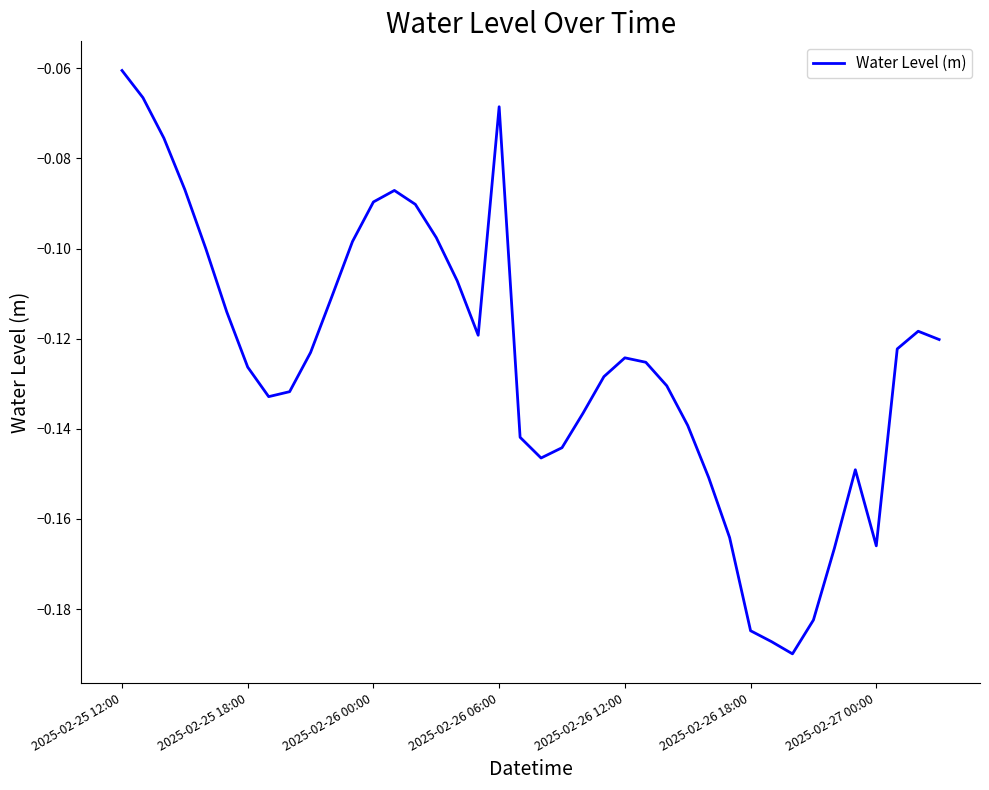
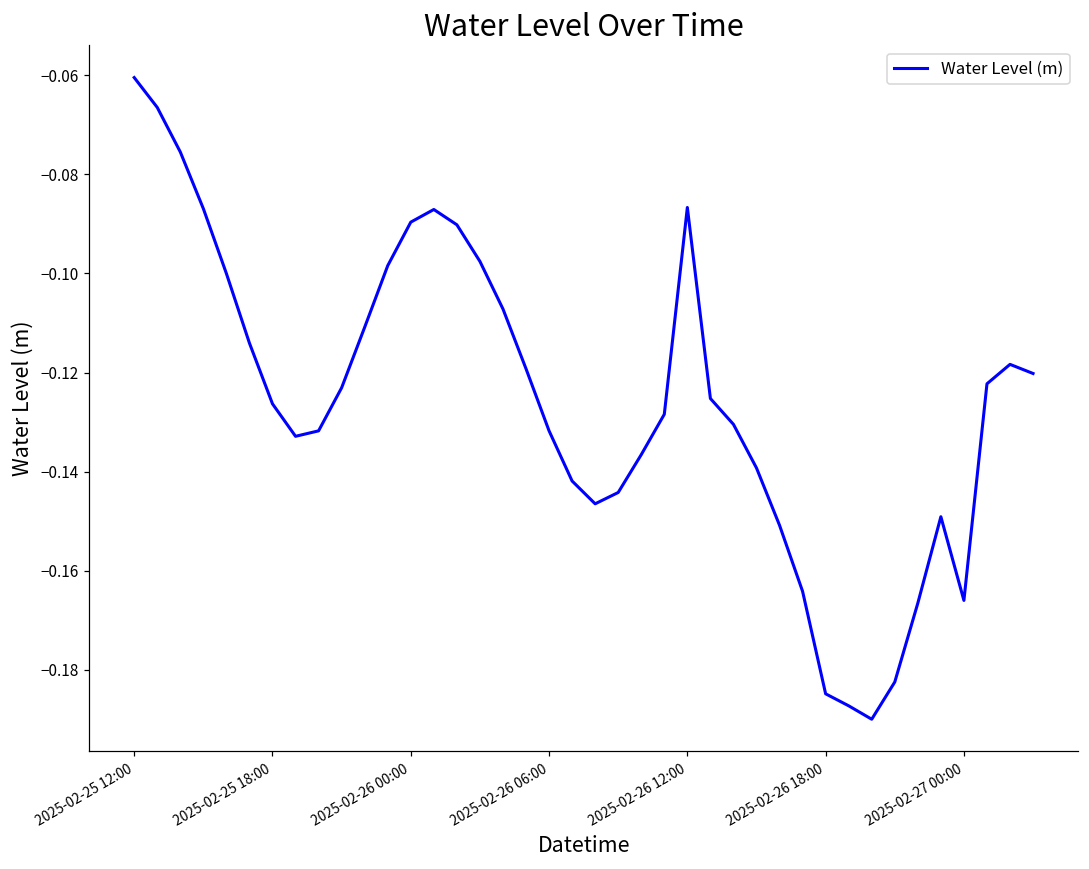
  {
    "2025-02-25 12:00": -0.060,
    "2025-02-25 18:00": -0.126,
    "2025-02-26 00:00": -0.090,
-   "2025-02-26 06:00": -0.069,
-   "2025-02-26 12:00": -0.124,
+   "2025-02-26 06:00": -0.132,
+   "2025-02-26 12:00": -0.087,
    "2025-02-26 18:00": -0.185,
    "2025-02-27 00:00": -0.166
  }
